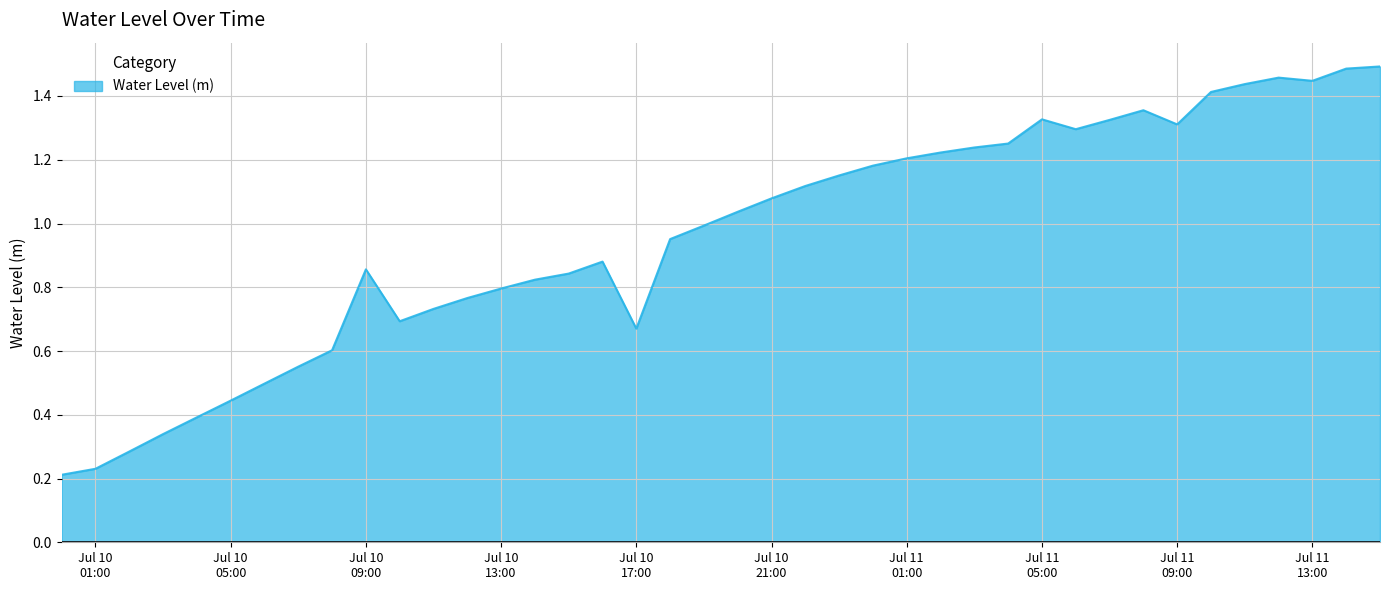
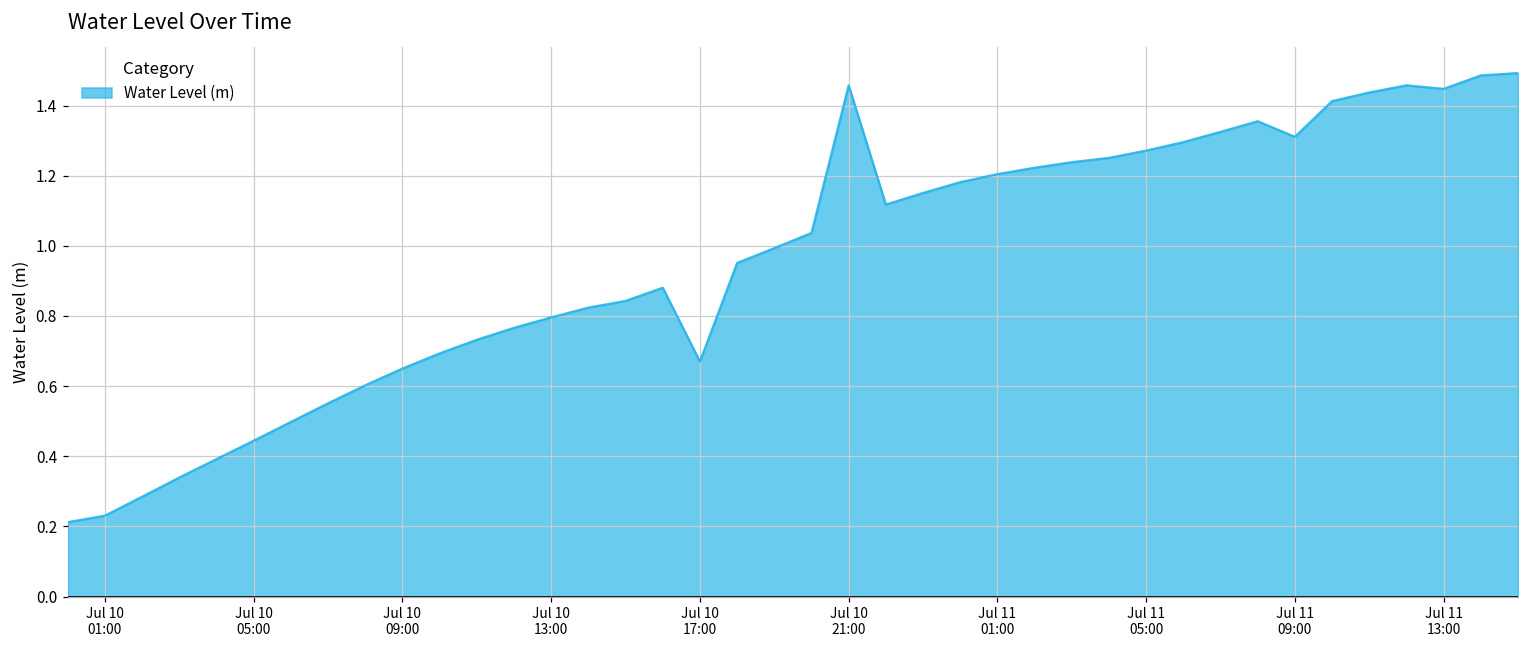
  {
    "Jul 10 01:00": 0.23,
    "Jul 10 05:00": 0.44,
-   "Jul 10 09:00": 0.86,
+   "Jul 10 09:00": 0.65,
    "Jul 10 13:00": 0.80,
    "Jul 10 17:00": 0.67,
-   "Jul 10 21:00": 1.08,
+   "Jul 10 21:00": 1.46,
    "Jul 11 01:00": 1.20,
-   "Jul 11 05:00": 1.33,
+   "Jul 11 05:00": 1.27,
    "Jul 11 09:00": 1.31,
    "Jul 11 13:00": 1.45
  }
